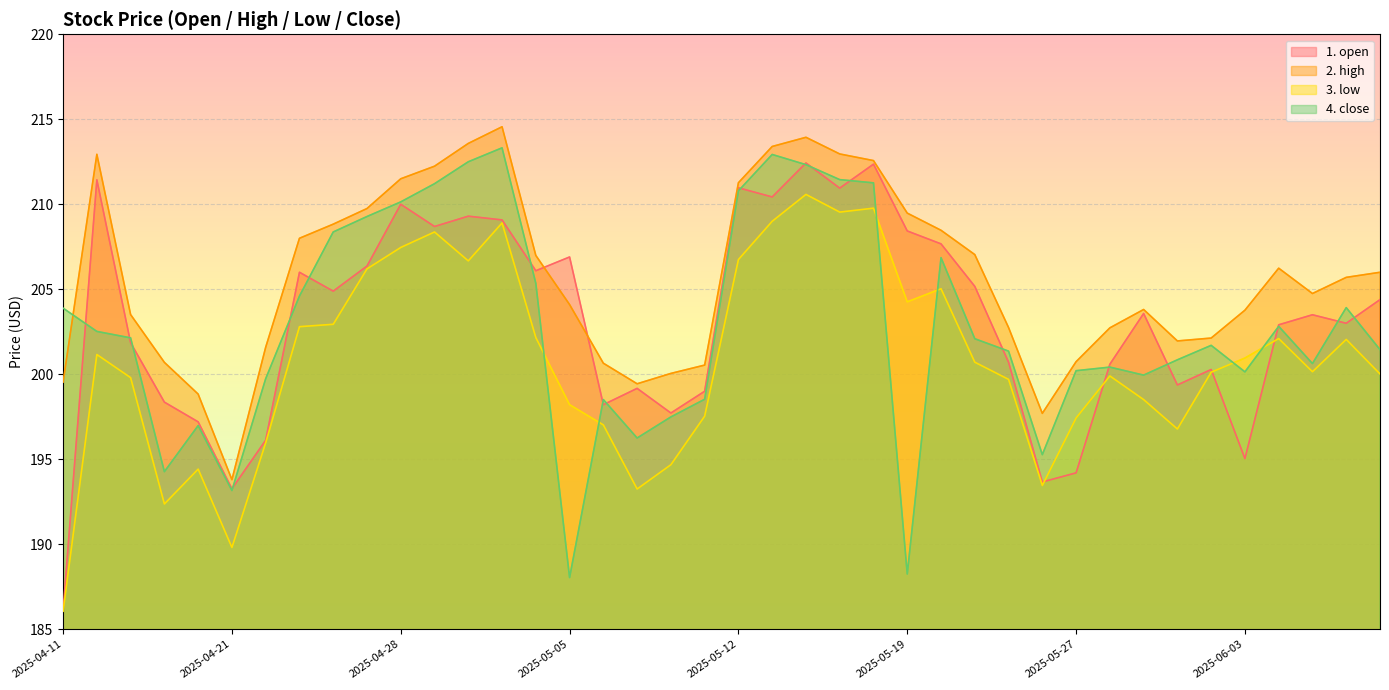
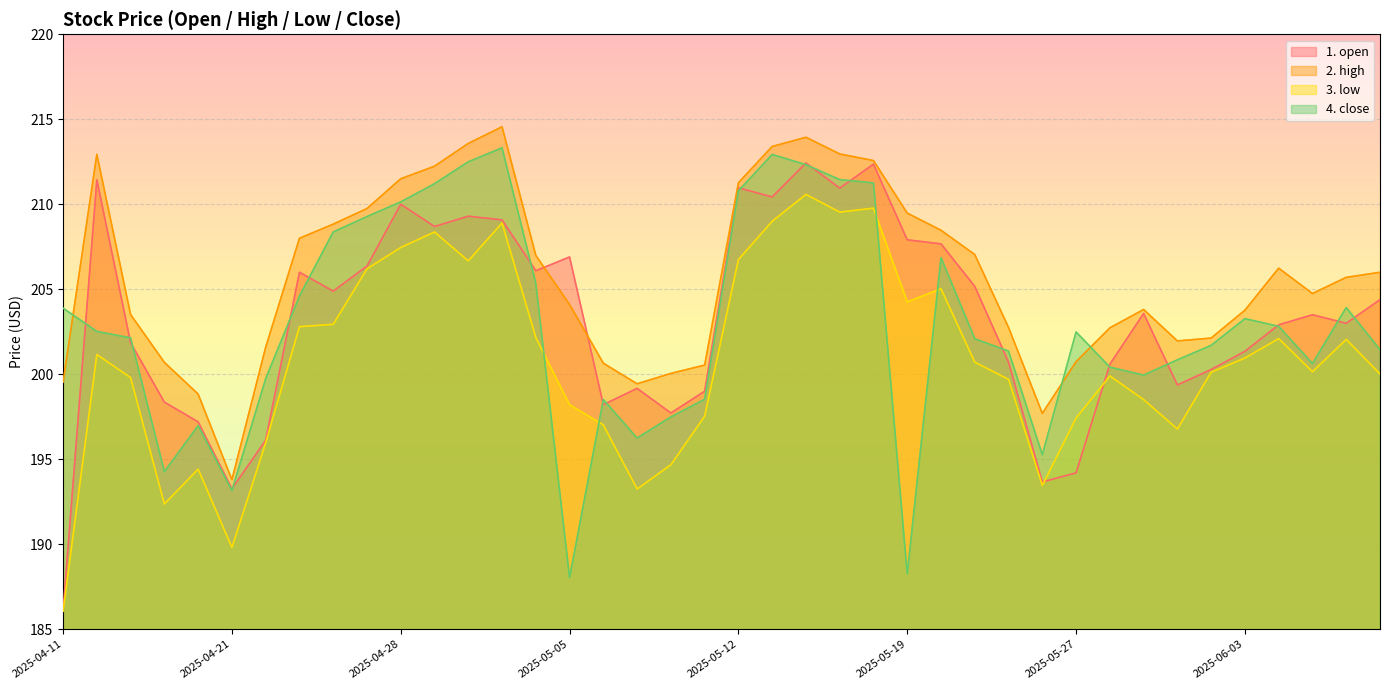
  {
    "1. open": {
      "2025-05-05": 206.9,
      "2025-05-12": 211.0,
-     "2025-05-19": 208.4,
+     "2025-05-19": 207.9,
      "2025-05-27": 194.2,
-     "2025-06-03": 195.0
+     "2025-06-03": 201.4
    },
    "4. close": {
      "2025-04-11": 203.9,
      "2025-05-05": 188.0,
      "2025-05-12": 210.8,
      "2025-05-19": 188.3,
-     "2025-05-27": 200.2,
-     "2025-06-03": 200.1
+     "2025-05-27": 202.5,
+     "2025-06-03": 203.3
    }
  }
